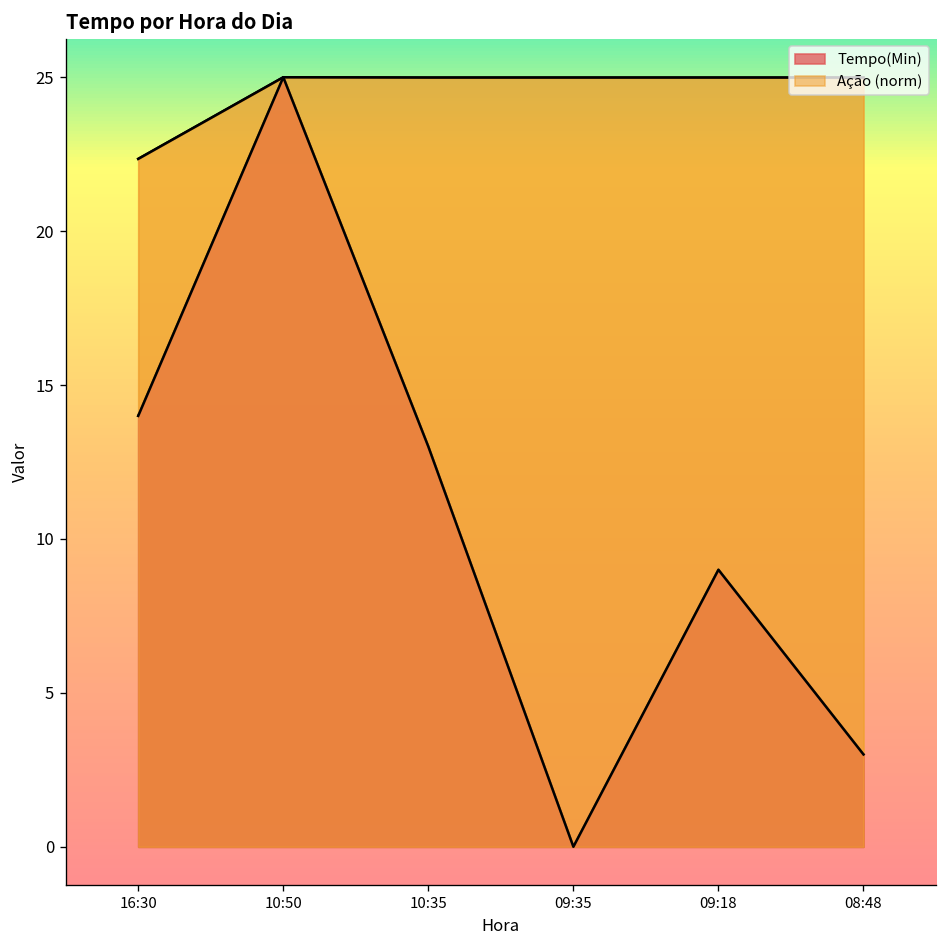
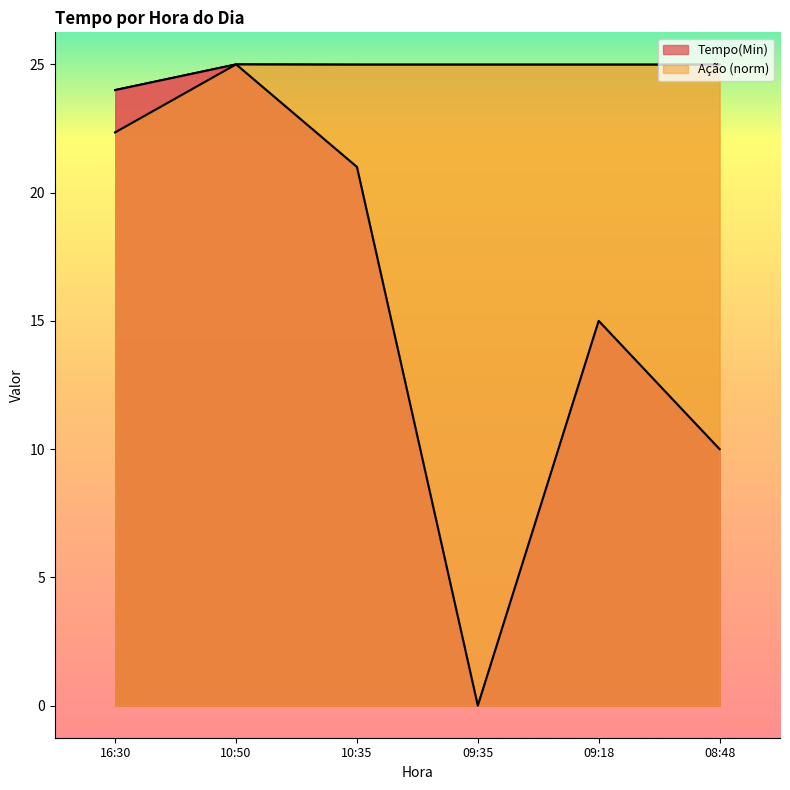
  {
    "Tempo(Min)": {
-     "16:30": 14,
-     "10:35": 13,
+     "16:30": 24,
+     "10:35": 21,
      "09:35": 0,
-     "09:18": 9,
-     "08:48": 3
+     "09:18": 15,
+     "08:48": 10
    },
    "Ação (norm)": {
      "16:30": 22.3,
      "10:35": 25,
      "09:35": 25,
      "09:18": 25
    }
  }
